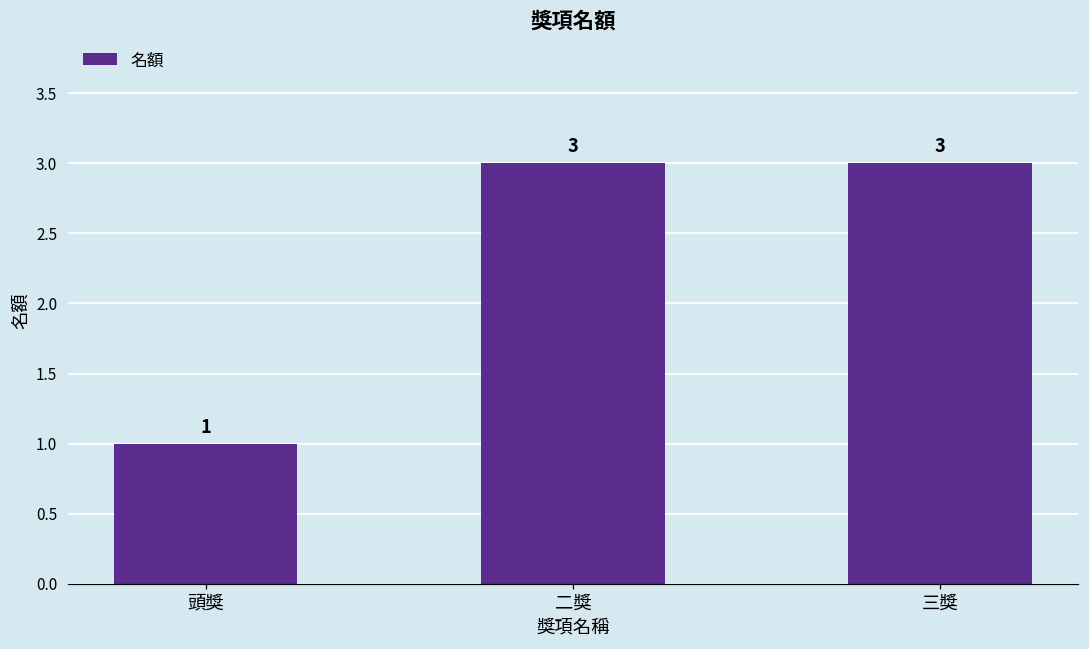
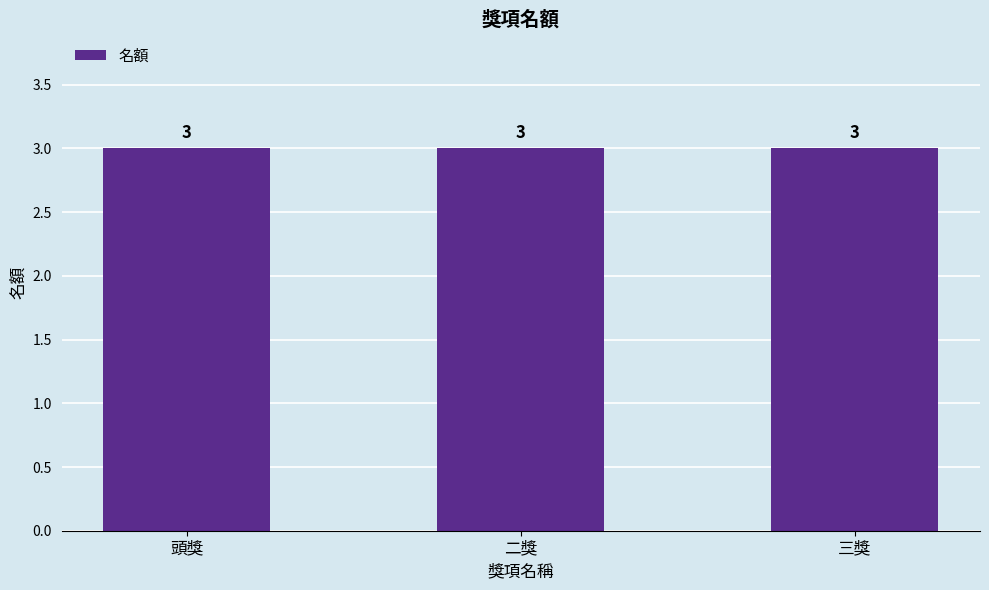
  {
-   "頭獎": 1,
+   "頭獎": 3,
    "二獎": 3,
    "三獎": 3
  }
